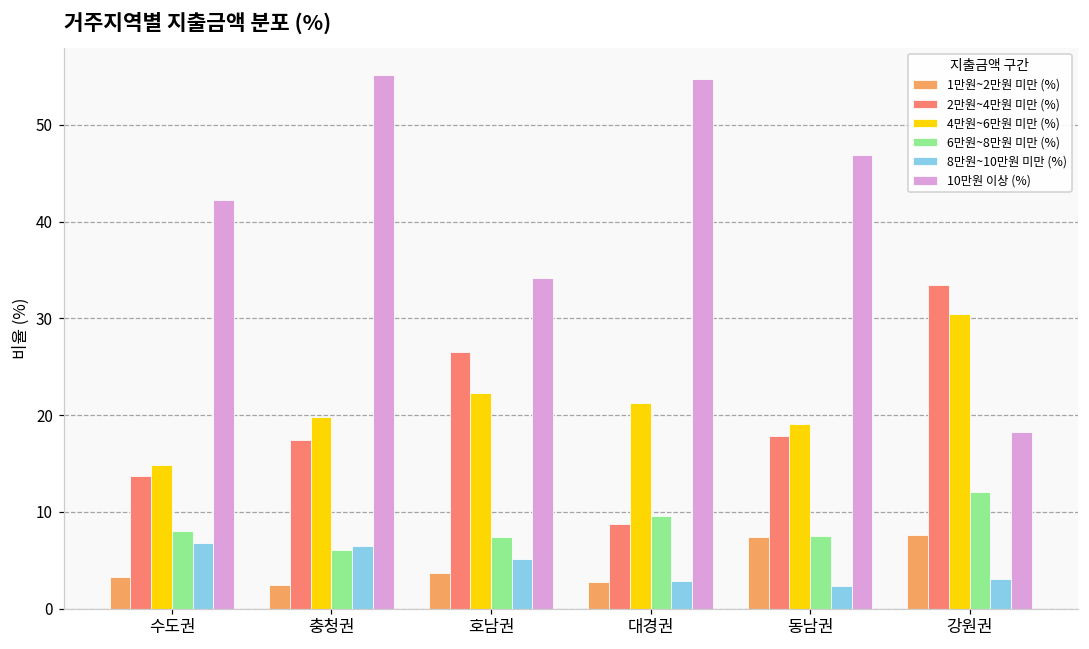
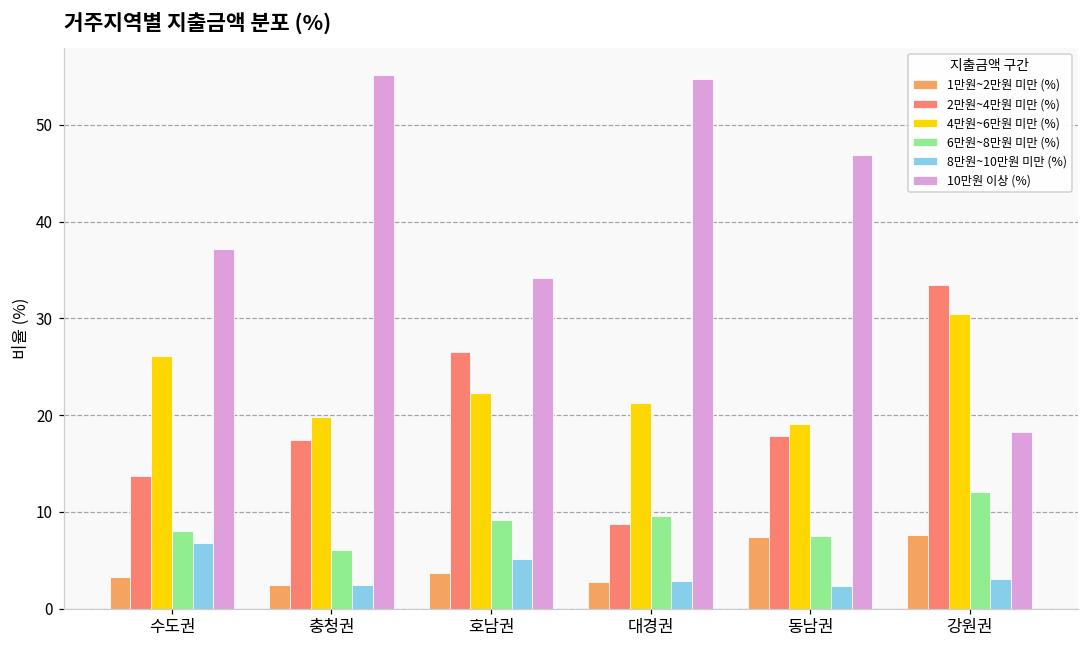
  {
    "4만원~6만원 미만 (%)": {
-     "수도권": 15,
+     "수도권": 26,
      "충청권": 20,
      "호남권": 22,
      "대경권": 21,
      "동남권": 19,
      "강원권": 31
    },
    "6만원~8만원 미만 (%)": {
      "수도권": 8,
      "충청권": 6,
-     "호남권": 7,
+     "호남권": 9,
      "대경권": 10,
      "동남권": 8,
      "강원권": 12
    },
    "8만원~10만원 미만 (%)": {
      "수도권": 7,
-     "충청권": 7,
+     "충청권": 2,
      "호남권": 5,
      "대경권": 3,
      "동남권": 2,
      "강원권": 3
    },
    "10만원 이상 (%)": {
-     "수도권": 42,
+     "수도권": 37,
      "충청권": 55,
      "호남권": 34,
      "대경권": 55,
      "동남권": 47,
      "강원권": 18
    }
  }
